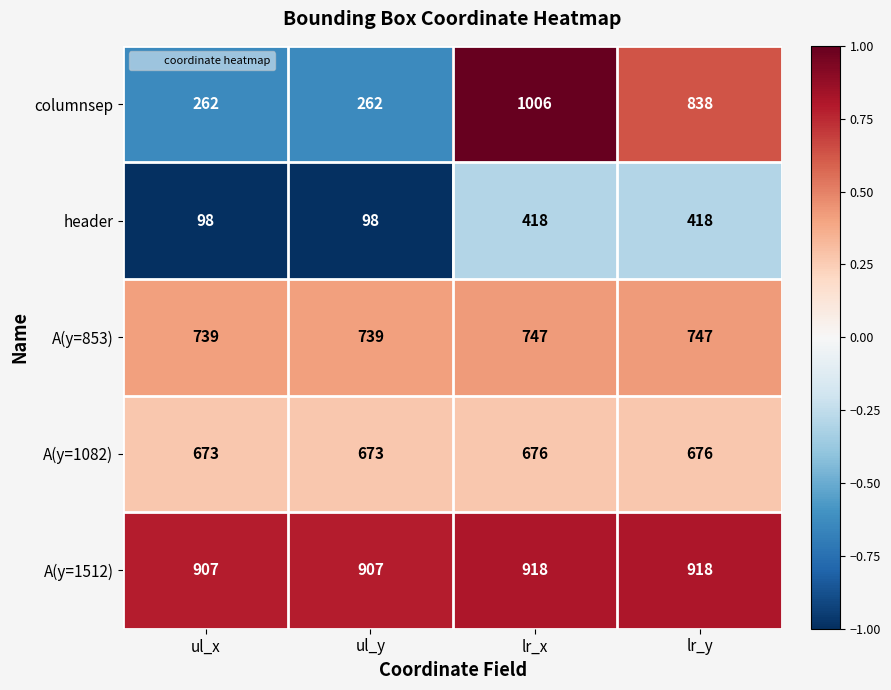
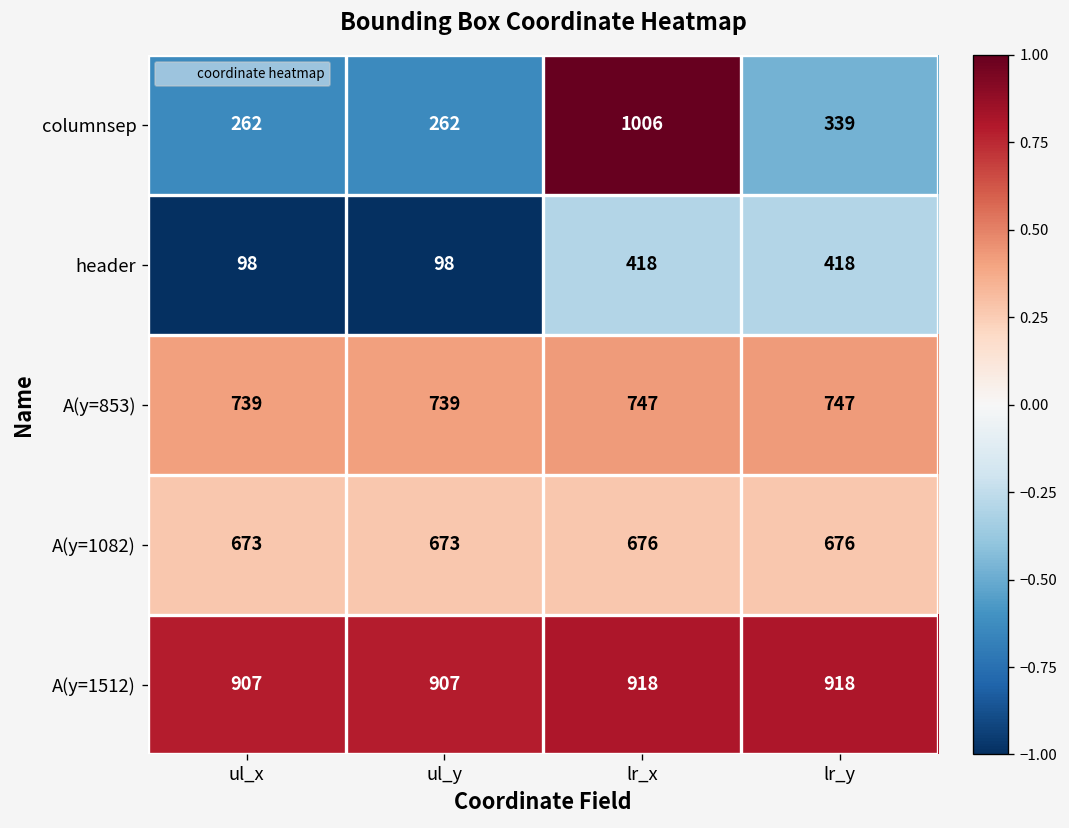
  {
    "columnsep": {
      "ul_x": 262,
      "ul_y": 262,
      "lr_x": 1006,
-     "lr_y": 838
+     "lr_y": 339
    },
    "header": {
      "ul_x": 98,
      "ul_y": 98,
      "lr_x": 418,
      "lr_y": 418
    },
    "A(y=853)": {
      "ul_x": 739,
      "ul_y": 739,
      "lr_x": 747,
      "lr_y": 747
    },
    "A(y=1082)": {
      "ul_x": 673,
      "ul_y": 673,
      "lr_x": 676,
      "lr_y": 676
    },
    "A(y=1512)": {
      "ul_x": 907,
      "ul_y": 907,
      "lr_x": 918,
      "lr_y": 918
    }
  }
